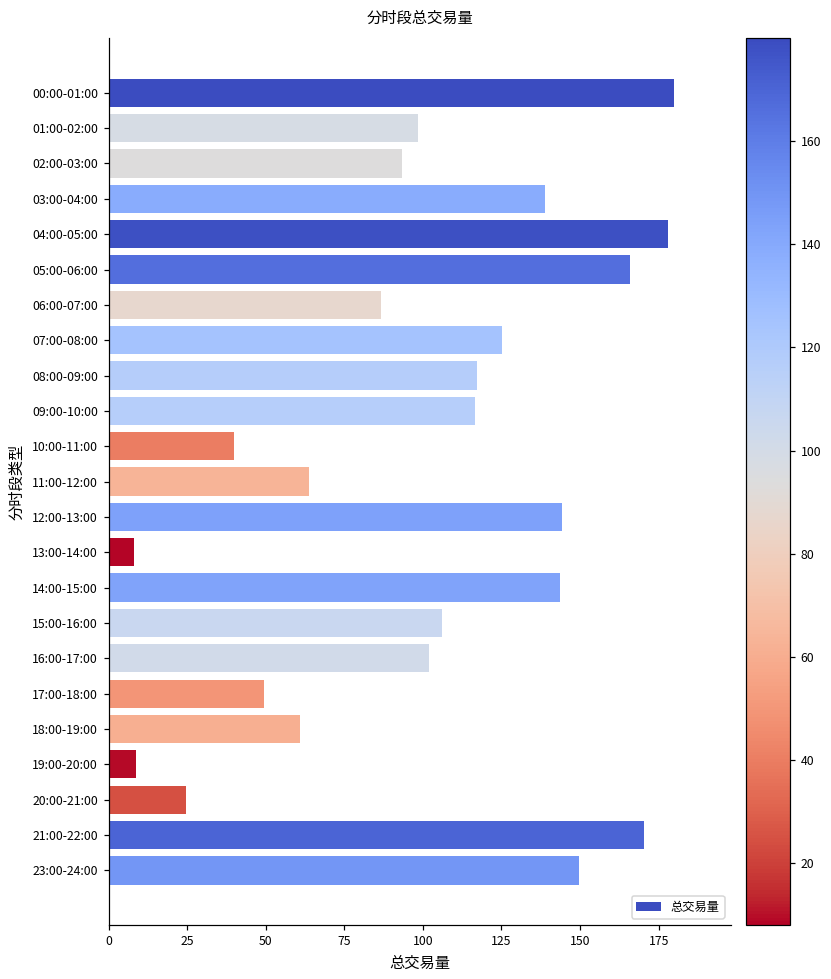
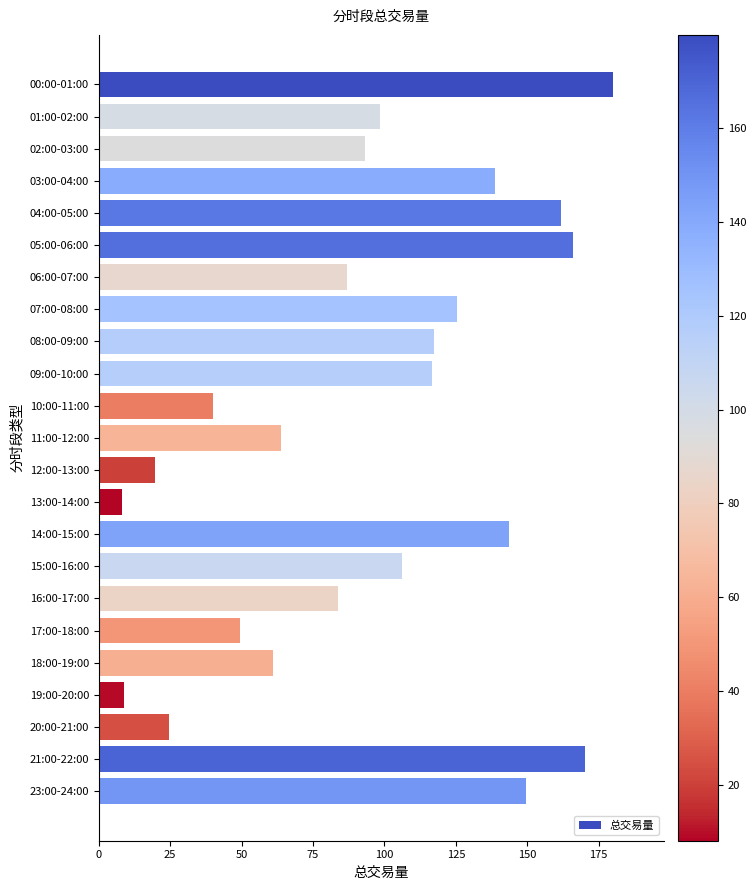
  {
    "00:00-01:00": 180,
    "01:00-02:00": 98,
    "02:00-03:00": 93,
    "03:00-04:00": 139,
-   "04:00-05:00": 178,
+   "04:00-05:00": 162,
    "05:00-06:00": 166,
    "06:00-07:00": 87,
    "07:00-08:00": 125,
    "08:00-09:00": 117,
    "09:00-10:00": 116,
    "10:00-11:00": 40,
    "11:00-12:00": 64,
-   "12:00-13:00": 144,
+   "12:00-13:00": 20,
    "13:00-14:00": 8,
    "14:00-15:00": 144,
    "15:00-16:00": 106,
-   "16:00-17:00": 102,
+   "16:00-17:00": 84,
    "17:00-18:00": 50,
    "18:00-19:00": 61,
    "19:00-20:00": 9,
    "20:00-21:00": 25,
    "21:00-22:00": 170,
    "23:00-24:00": 150
  }
